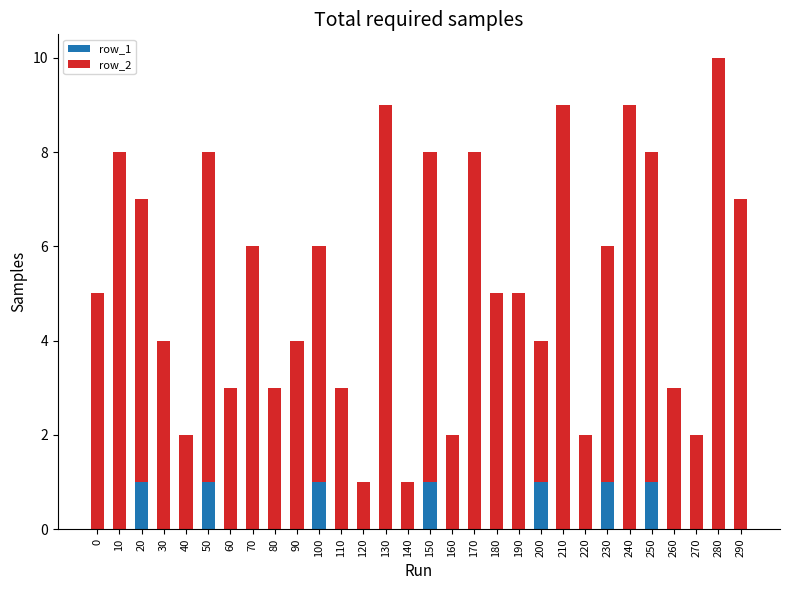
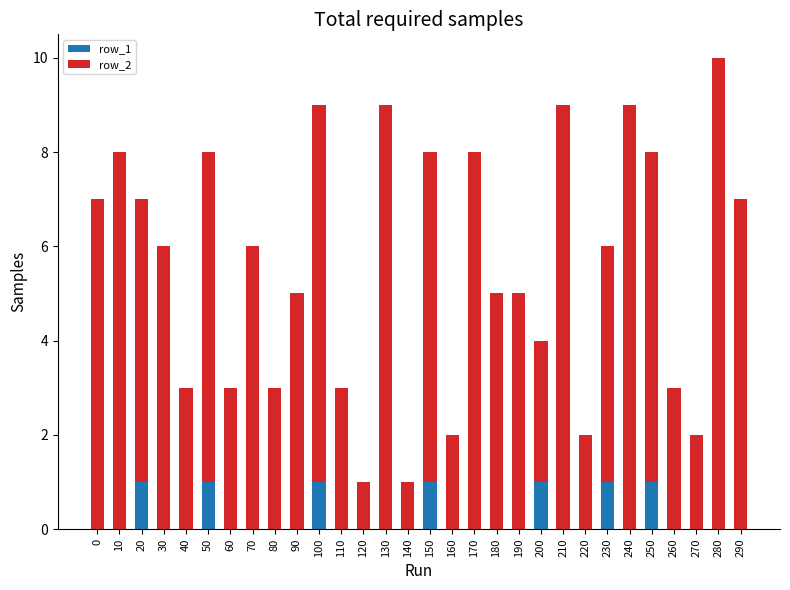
  {
    "row_1": {
      "0": 0,
      "10": 0,
      "20": 1,
      "30": 0,
      "40": 0,
      "50": 1,
      "60": 0,
      "70": 0,
      "80": 0,
      "90": 0,
      "100": 1,
      "110": 0,
      "120": 0,
      "130": 0,
      "140": 0,
      "150": 1,
      "160": 0,
      "170": 0,
      "180": 0,
      "190": 0,
      "200": 1,
      "210": 0,
      "220": 0,
      "230": 1,
      "240": 0,
      "250": 1,
      "260": 0,
      "270": 0,
      "280": 0,
      "290": 0
    },
    "row_2": {
-     "0": 5,
+     "0": 7,
      "10": 8,
      "20": 6,
-     "30": 4,
-     "40": 2,
+     "30": 6,
+     "40": 3,
      "50": 7,
      "60": 3,
      "70": 6,
      "80": 3,
-     "90": 4,
-     "100": 5,
+     "90": 5,
+     "100": 8,
      "110": 3,
      "120": 1,
      "130": 9,
      "140": 1,
      "150": 7,
      "160": 2,
      "170": 8,
      "180": 5,
      "190": 5,
      "200": 3,
      "210": 9,
      "220": 2,
      "230": 5,
      "240": 9,
      "250": 7,
      "260": 3,
      "270": 2,
      "280": 10,
      "290": 7
    }
  }
